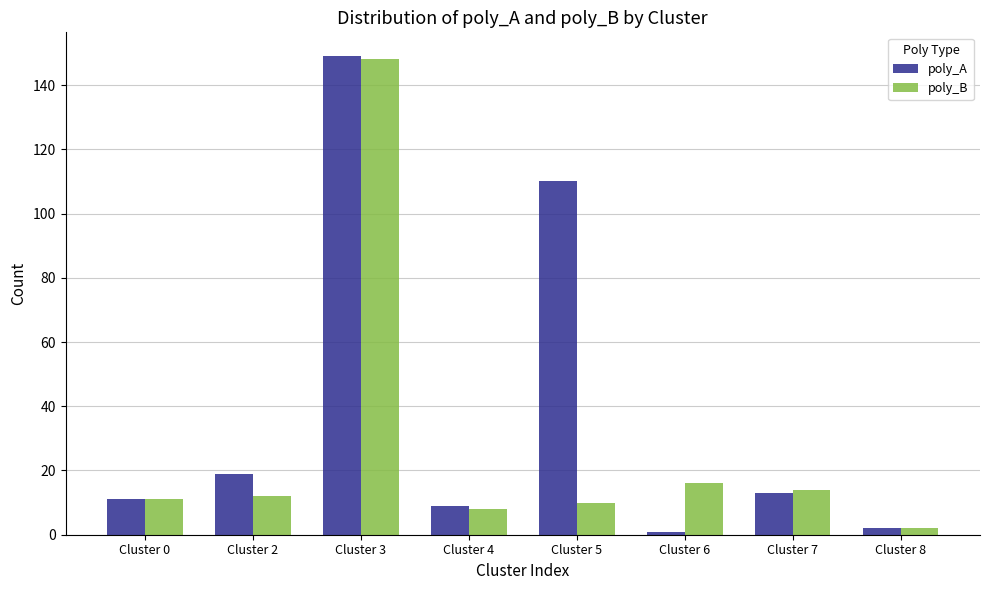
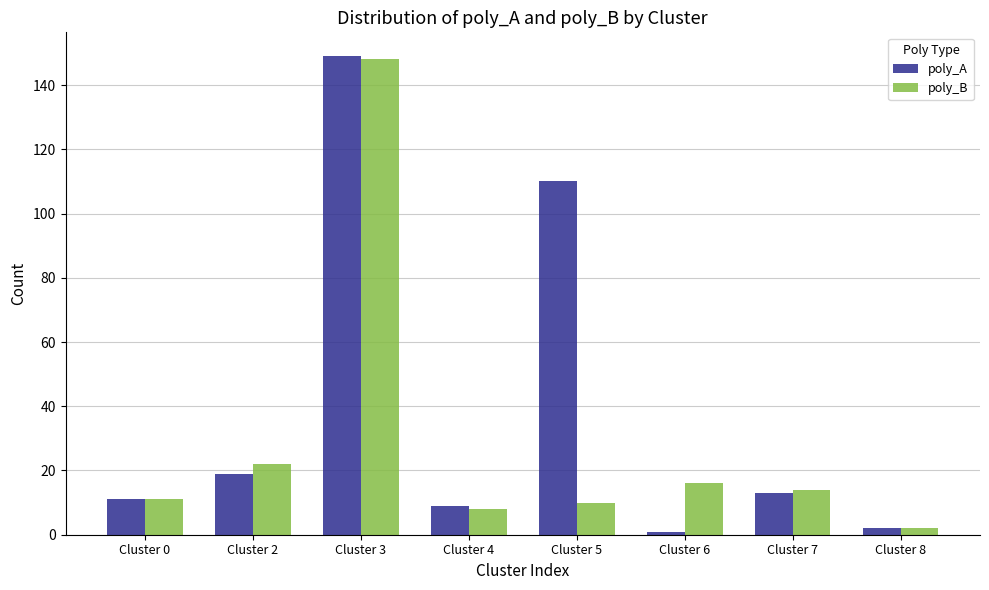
  {
    "poly_A": {
      "Cluster 0": 11,
      "Cluster 2": 19,
      "Cluster 3": 149,
      "Cluster 4": 9,
      "Cluster 5": 110,
      "Cluster 6": 1,
      "Cluster 7": 13,
      "Cluster 8": 2
    },
    "poly_B": {
      "Cluster 0": 11,
-     "Cluster 2": 12,
+     "Cluster 2": 22,
      "Cluster 3": 148,
      "Cluster 4": 8,
      "Cluster 5": 10,
      "Cluster 6": 16,
      "Cluster 7": 14,
      "Cluster 8": 2
    }
  }
